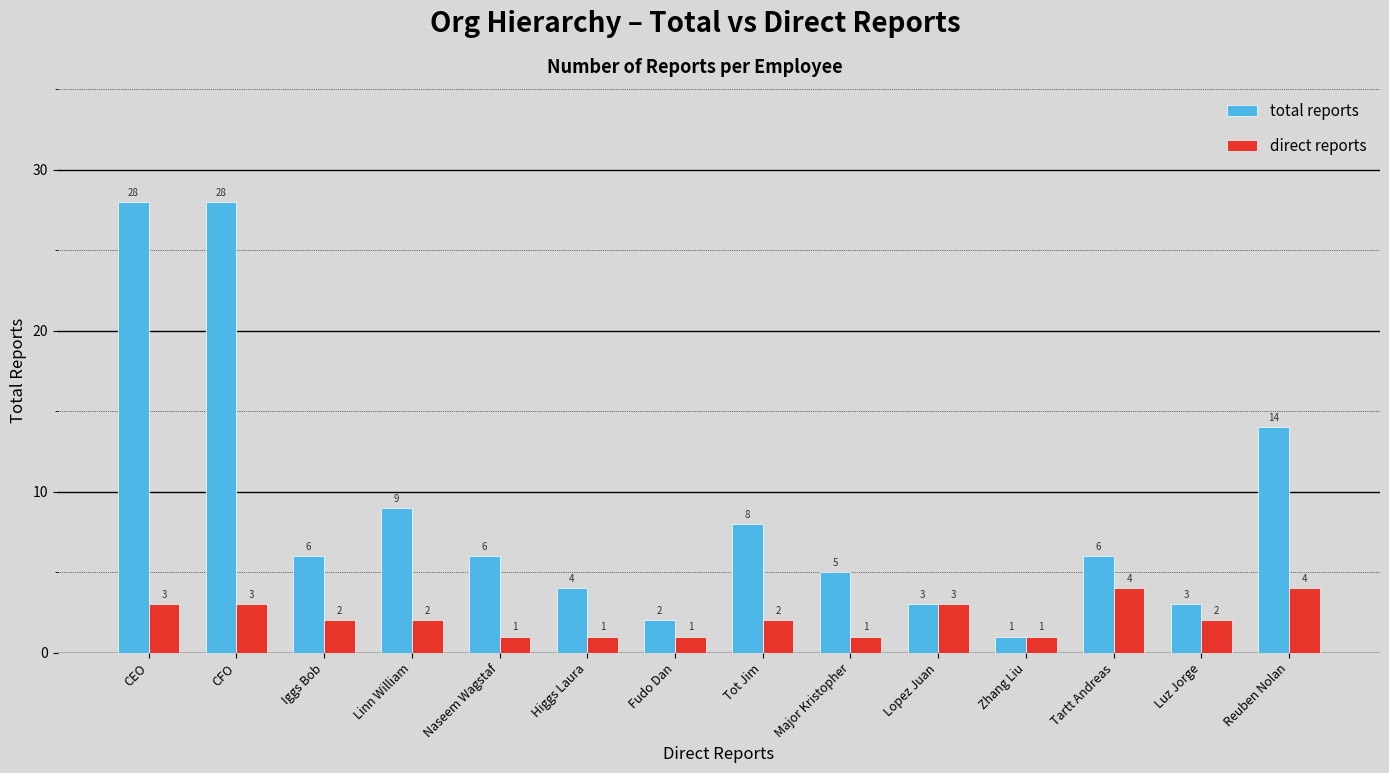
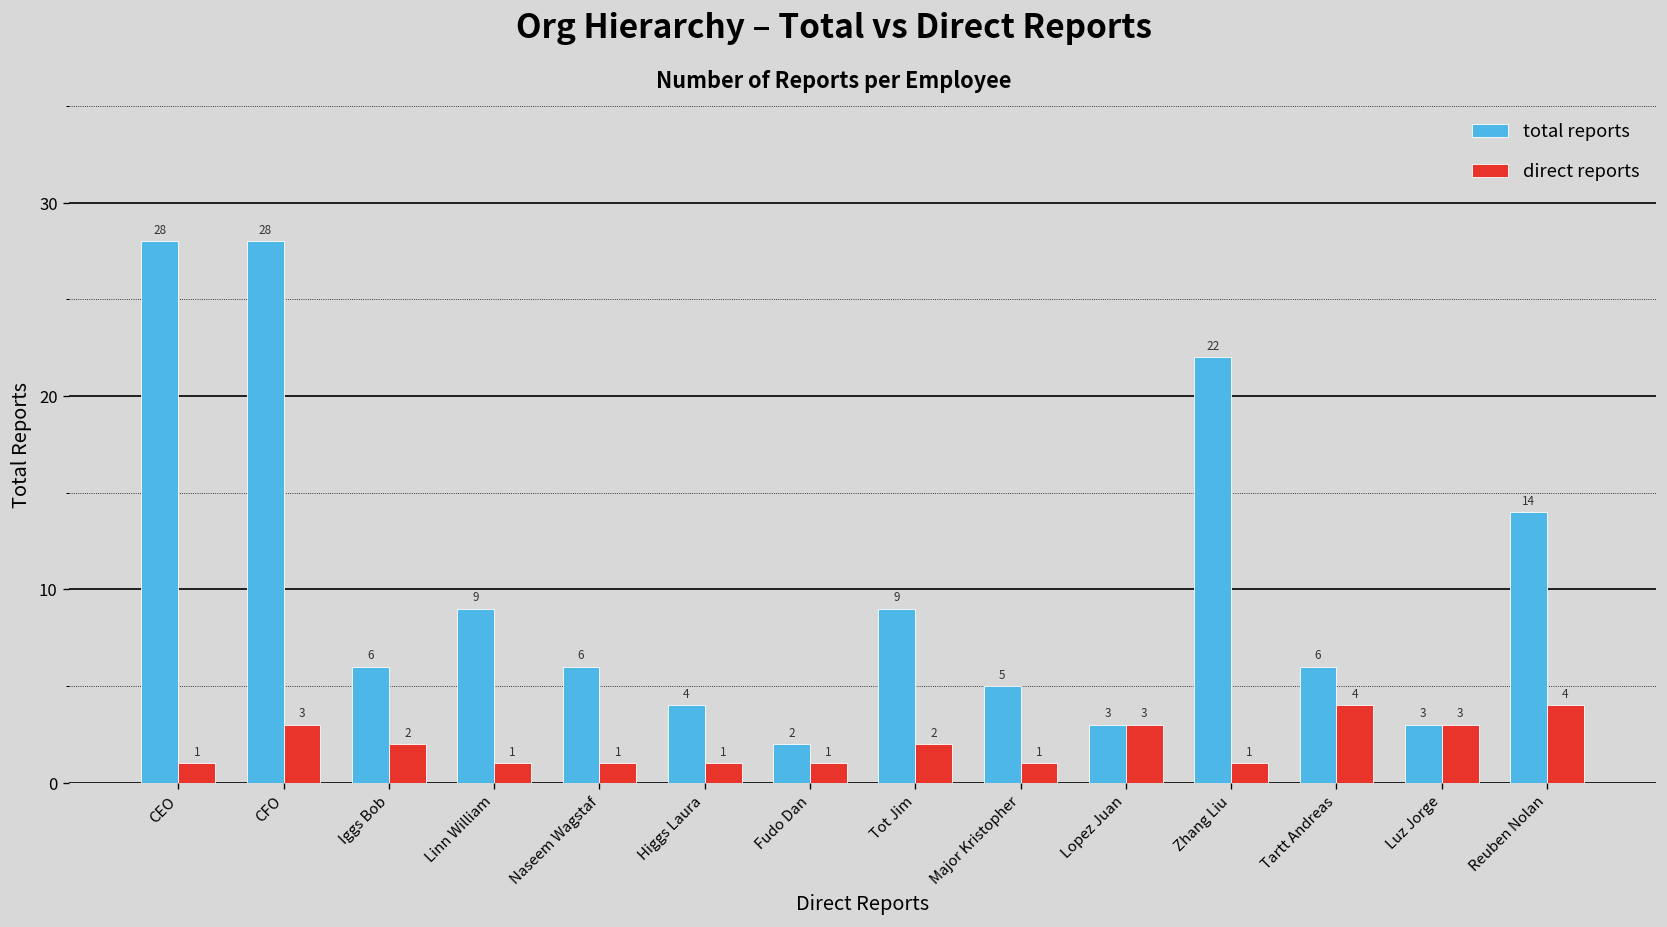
  {
    "total reports": {
      "CEO": 28,
      "CFO": 28,
      "Iggs Bob": 6,
      "Linn William": 9,
      "Naseem Wagstaf": 6,
      "Higgs Laura": 4,
      "Fudo Dan": 2,
-     "Tot Jim": 8,
+     "Tot Jim": 9,
      "Major Kristopher": 5,
      "Lopez Juan": 3,
-     "Zhang Liu": 1,
+     "Zhang Liu": 22,
      "Tartt Andreas": 6,
      "Luz Jorge": 3,
      "Reuben Nolan": 14
    },
    "direct reports": {
-     "CEO": 3,
+     "CEO": 1,
      "CFO": 3,
      "Iggs Bob": 2,
-     "Linn William": 2,
+     "Linn William": 1,
      "Naseem Wagstaf": 1,
      "Higgs Laura": 1,
      "Fudo Dan": 1,
      "Tot Jim": 2,
      "Major Kristopher": 1,
      "Lopez Juan": 3,
      "Zhang Liu": 1,
      "Tartt Andreas": 4,
-     "Luz Jorge": 2,
+     "Luz Jorge": 3,
      "Reuben Nolan": 4
    }
  }
